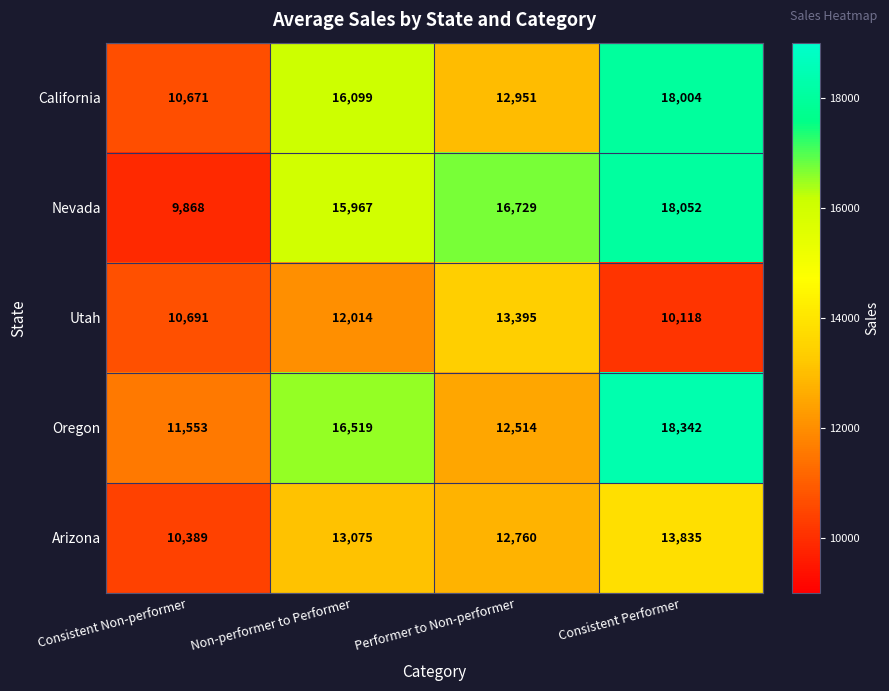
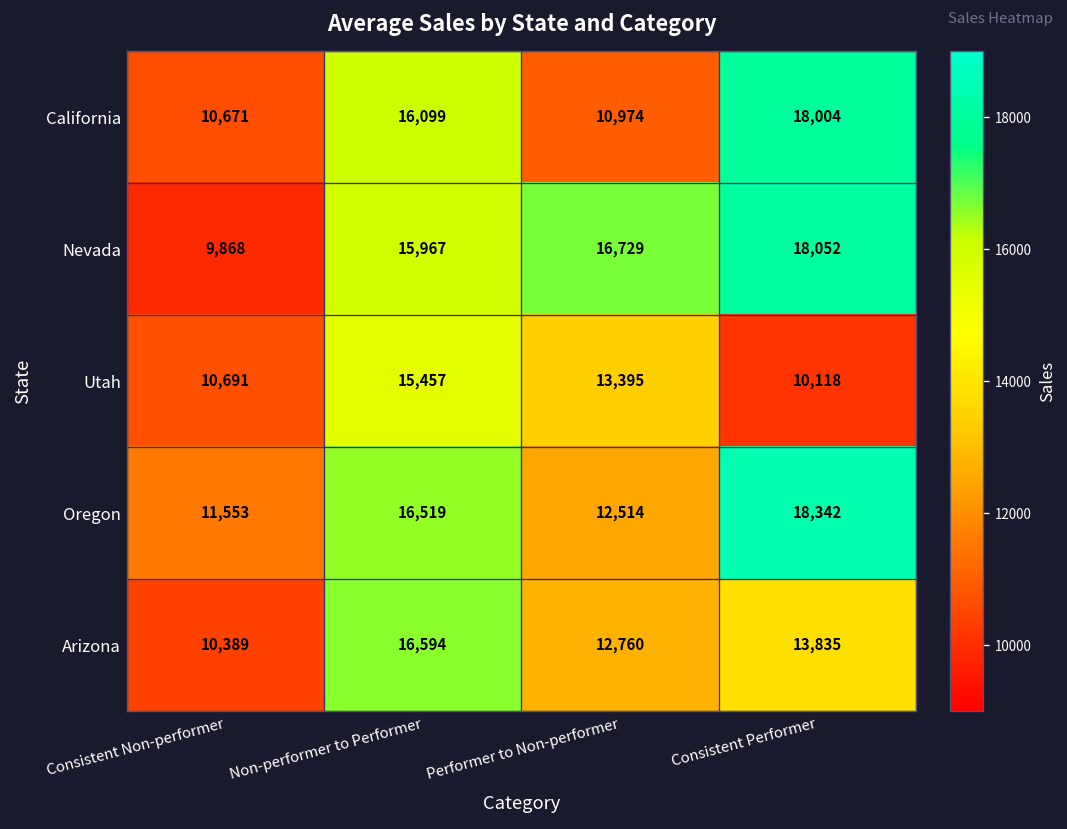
  {
    "California": {
      "Consistent Non-performer": "10,671",
      "Non-performer to Performer": "16,099",
-     "Performer to Non-performer": "12,951",
+     "Performer to Non-performer": "10,974",
      "Consistent Performer": "18,004"
    },
    "Nevada": {
      "Consistent Non-performer": "9,868",
      "Non-performer to Performer": "15,967",
      "Performer to Non-performer": "16,729",
      "Consistent Performer": "18,052"
    },
    "Utah": {
      "Consistent Non-performer": "10,691",
-     "Non-performer to Performer": "12,014",
+     "Non-performer to Performer": "15,457",
      "Performer to Non-performer": "13,395",
      "Consistent Performer": "10,118"
    },
    "Oregon": {
      "Consistent Non-performer": "11,553",
      "Non-performer to Performer": "16,519",
      "Performer to Non-performer": "12,514",
      "Consistent Performer": "18,342"
    },
    "Arizona": {
      "Consistent Non-performer": "10,389",
-     "Non-performer to Performer": "13,075",
+     "Non-performer to Performer": "16,594",
      "Performer to Non-performer": "12,760",
      "Consistent Performer": "13,835"
    }
  }
